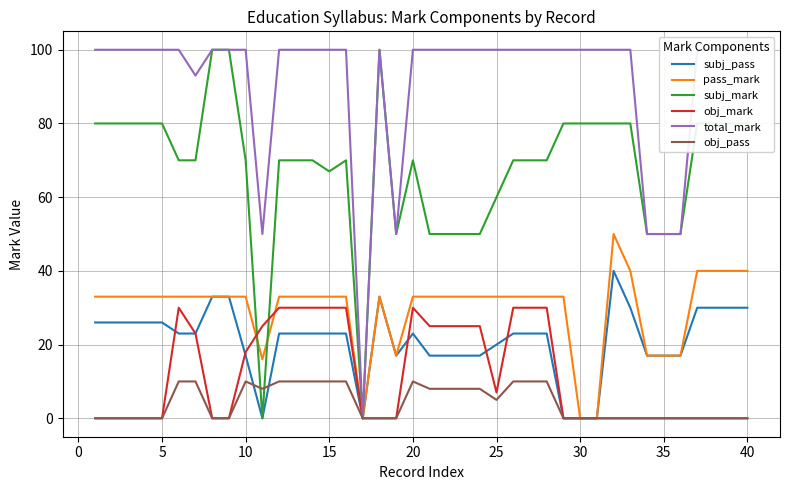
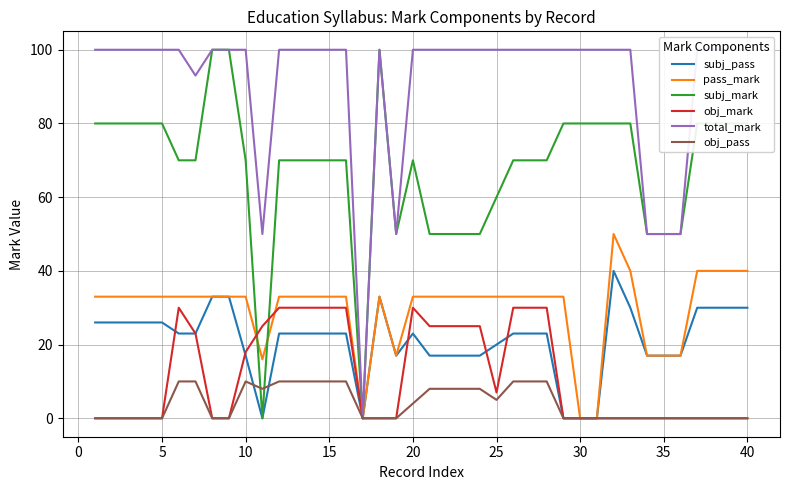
  {
    "subj_pass": {
      "5": 26,
      "10": 17,
      "15": 23,
      "20": 23,
      "25": 20,
      "40": 30
    },
    "pass_mark": {
      "5": 33,
      "10": 33,
      "15": 33,
      "20": 33,
      "25": 33,
      "40": 40
    },
    "subj_mark": {
      "5": 80,
      "10": 70,
-     "15": 67,
+     "15": 70,
      "20": 70,
      "25": 60,
      "30": 80
    },
    "obj_mark": {
      "10": 18,
      "15": 30,
      "20": 30,
      "25": 7
    },
    "total_mark": {
      "5": 100,
      "10": 100,
      "15": 100,
      "20": 100,
      "25": 100,
      "30": 100
    },
    "obj_pass": {
      "10": 10,
      "15": 10,
-     "20": 10,
+     "20": 4,
      "25": 5
    }
  }
